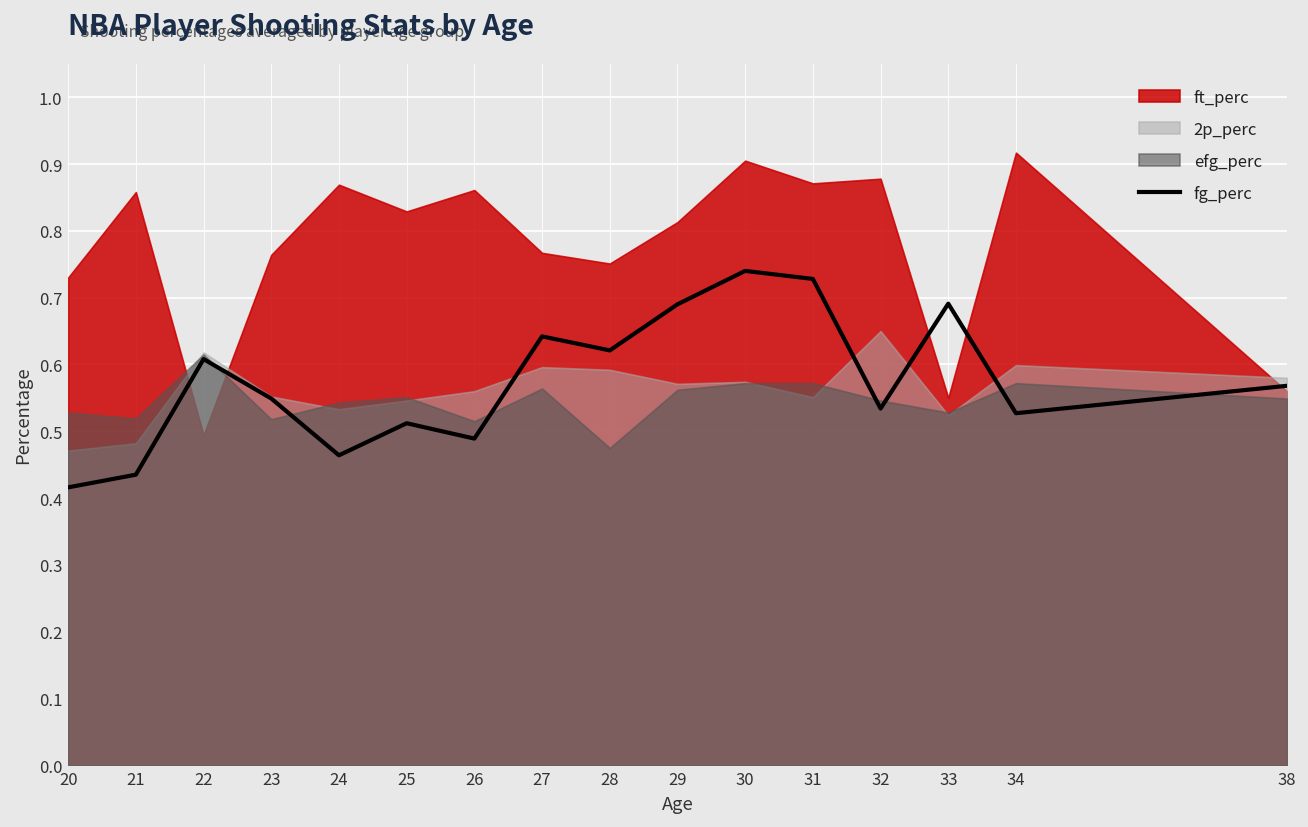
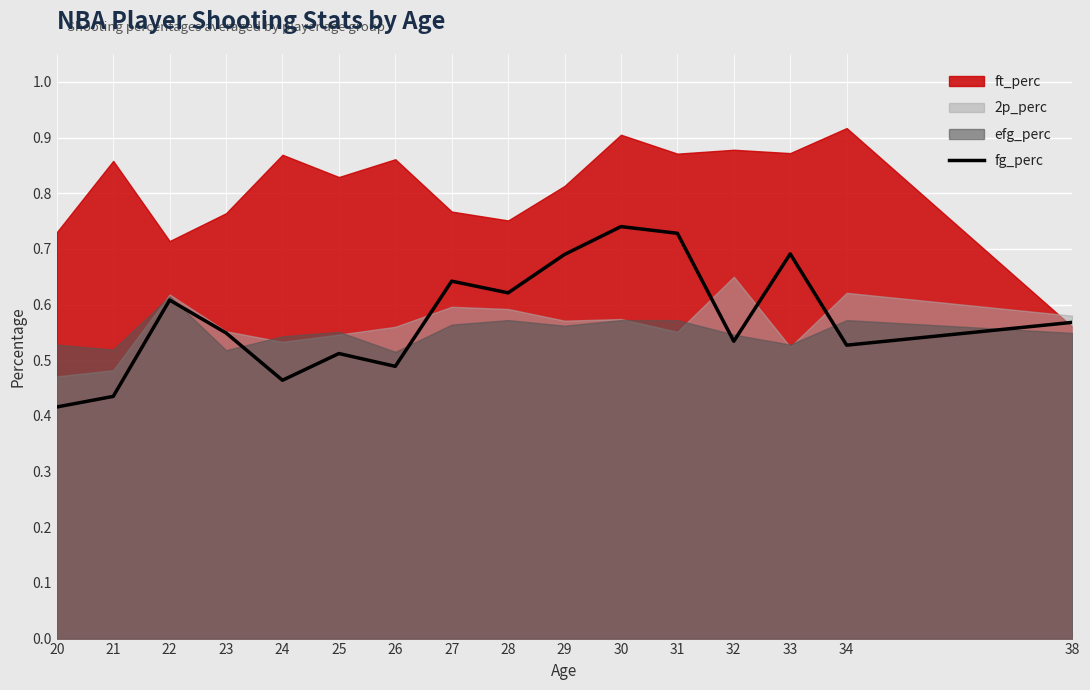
  {
    "fg_perc": {
      "20": 0.42,
      "21": 0.44,
      "22": 0.61,
      "24": 0.46,
      "25": 0.51,
      "26": 0.49,
      "27": 0.64,
      "28": 0.62,
      "29": 0.69,
      "30": 0.74,
      "31": 0.73,
      "32": 0.53,
      "33": 0.69,
      "34": 0.53,
      "38": 0.57
    },
    "ft_perc": {
      "20": 0.73,
      "21": 0.86,
-     "22": 0.49,
+     "22": 0.71,
      "23": 0.76,
      "24": 0.87,
      "25": 0.83,
      "26": 0.86,
      "27": 0.77,
      "28": 0.75,
      "29": 0.81,
      "30": 0.91,
      "31": 0.87,
      "32": 0.88,
-     "33": 0.55,
+     "33": 0.87,
      "34": 0.92,
      "38": 0.56
    },
    "2p_perc": {
      "20": 0.47,
      "21": 0.48,
      "24": 0.53,
      "25": 0.55,
      "26": 0.56,
      "27": 0.60,
      "28": 0.59,
      "29": 0.57,
      "31": 0.55,
      "32": 0.65,
-     "34": 0.60,
+     "34": 0.62,
      "38": 0.58
    },
    "efg_perc": {
      "20": 0.53,
      "21": 0.52,
      "23": 0.52,
      "24": 0.54,
      "25": 0.55,
      "26": 0.52,
      "27": 0.56,
-     "28": 0.48,
+     "28": 0.57,
      "29": 0.56,
      "31": 0.57,
      "32": 0.55,
      "34": 0.57,
      "38": 0.55
    }
  }
